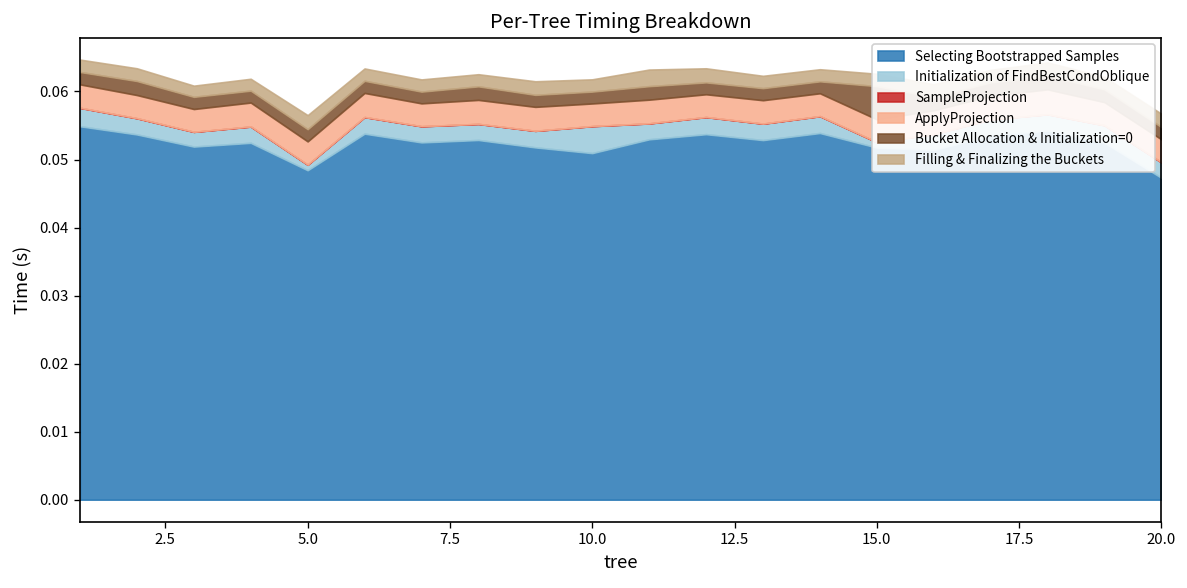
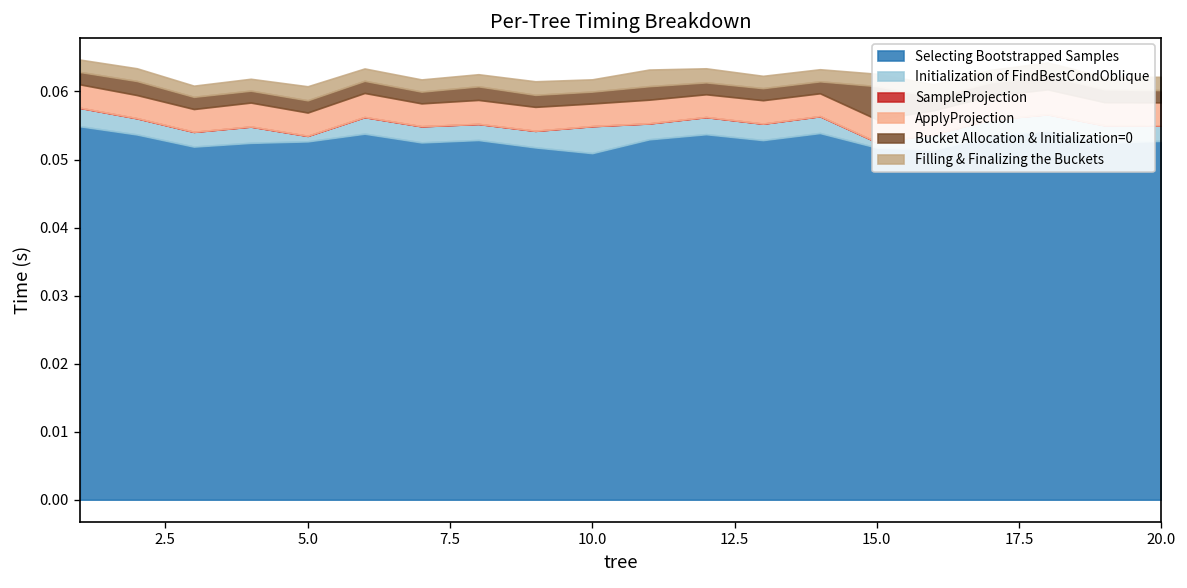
  {
    "Selecting Bootstrapped Samples": {
-     "5.0": 0.048,
+     "5.0": 0.053,
      "10.0": 0.051,
-     "20.0": 0.047
+     "20.0": 0.053
    },
    "SampleProjection": {
      "5.0": 0.001,
      "10.0": 0.004,
      "20.0": 0.002
    },
    "Bucket Allocation & Initialization=0": {
      "5.0": 0.002,
      "10.0": 0.002,
      "20.0": 0.002
    }
  }
